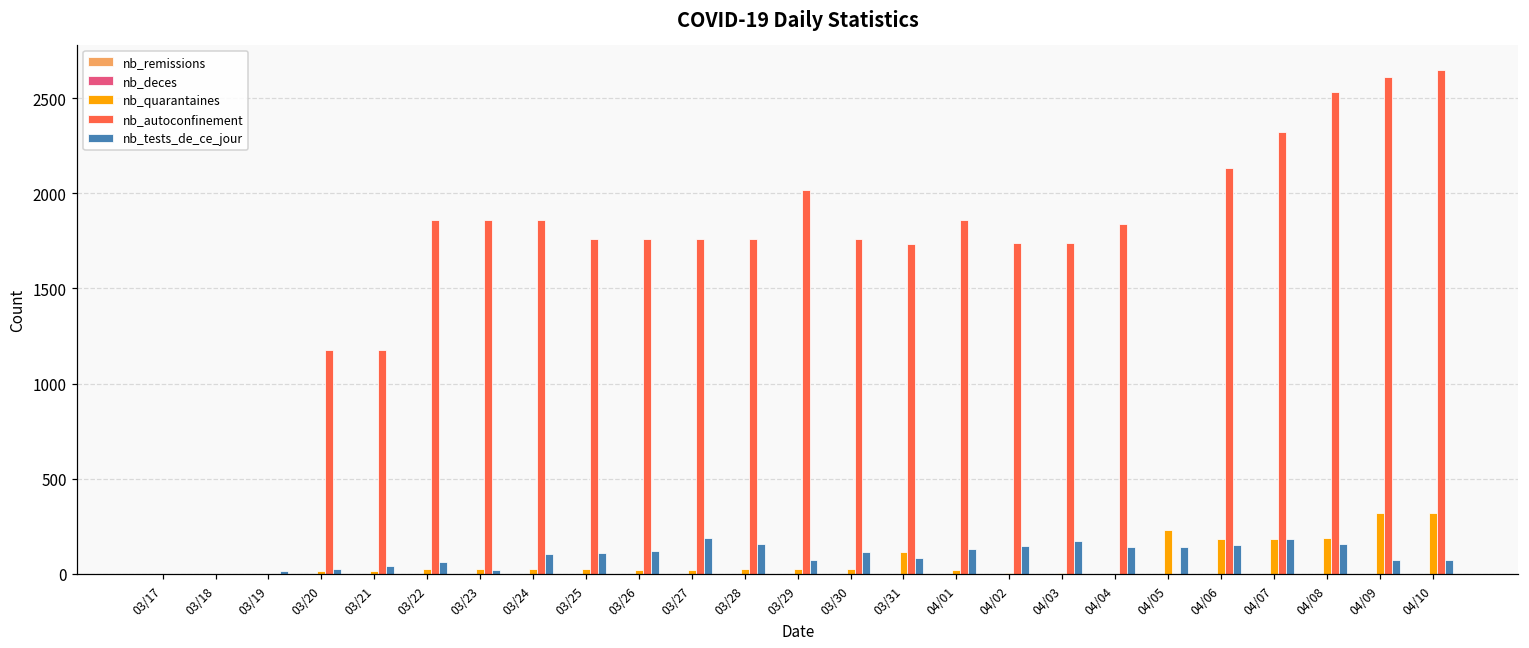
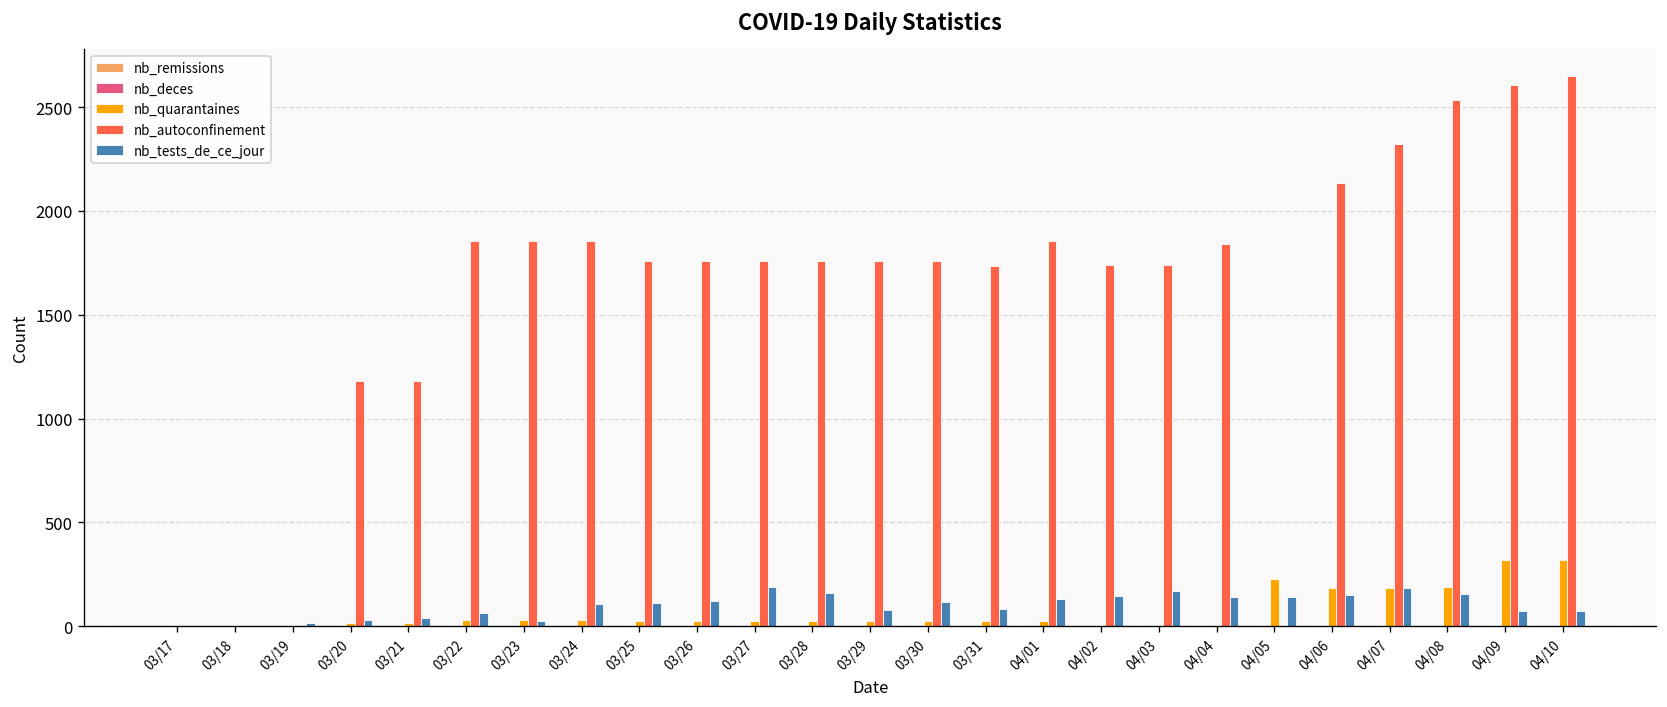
  {
    "nb_remissions": {
      "03/17": 0,
      "03/18": 0,
      "03/19": 0,
      "03/20": 0,
      "03/21": 0,
      "03/22": 0,
      "03/23": 0,
      "03/24": 0,
      "03/25": 0,
      "03/26": 0,
      "03/27": 0,
      "03/28": 0,
      "03/29": 0,
      "03/30": 0,
      "03/31": 0,
      "04/04": 0,
      "04/05": 0,
      "04/06": 0,
      "04/07": 0,
      "04/08": 0,
      "04/09": 0,
      "04/10": 0
    },
    "nb_deces": {
      "03/17": 0,
      "03/18": 0,
      "03/19": 0,
      "03/20": 0,
      "03/21": 0,
      "03/22": 0,
      "03/23": 0,
      "03/24": 0,
      "03/25": 0,
      "03/26": 0,
      "03/27": 0,
      "03/28": 0,
      "03/29": 0,
      "03/30": 0,
      "03/31": 0,
      "04/01": 0,
      "04/02": 0,
      "04/03": 0,
      "04/04": 0,
      "04/05": 0,
      "04/06": 0,
      "04/07": 0,
      "04/08": 0,
      "04/09": 0,
      "04/10": 0
    },
    "nb_quarantaines": {
      "03/17": 0,
      "03/18": 0,
      "03/19": 0,
      "03/20": 20,
      "03/21": 20,
      "03/22": 30,
      "03/23": 30,
      "03/24": 30,
      "03/25": 20,
      "03/26": 20,
      "03/27": 20,
      "03/28": 30,
      "03/29": 30,
      "03/30": 30,
-     "03/31": 120,
+     "03/31": 20,
      "04/01": 20,
      "04/04": 0,
      "04/05": 230,
      "04/06": 180,
      "04/07": 180,
      "04/08": 190,
      "04/09": 320,
      "04/10": 320
    },
    "nb_autoconfinement": {
      "03/17": 0,
      "03/18": 0,
      "03/19": 0,
      "03/20": 1180,
      "03/21": 1180,
      "03/22": 1860,
      "03/23": 1860,
      "03/24": 1860,
      "03/25": 1760,
      "03/26": 1760,
      "03/27": 1760,
      "03/28": 1760,
-     "03/29": 2020,
+     "03/29": 1760,
      "03/30": 1760,
      "03/31": 1730,
      "04/01": 1860,
      "04/02": 1740,
      "04/03": 1740,
      "04/04": 1840,
      "04/05": 0,
      "04/06": 2140,
      "04/07": 2320,
      "04/08": 2530,
      "04/09": 2610,
      "04/10": 2650
    },
    "nb_tests_de_ce_jour": {
      "03/17": 0,
      "03/18": 0,
      "03/19": 20,
      "03/20": 30,
      "03/21": 40,
      "03/22": 60,
      "03/23": 20,
      "03/24": 110,
      "03/25": 110,
      "03/26": 120,
      "03/27": 190,
      "03/28": 160,
      "03/29": 80,
      "03/30": 120,
      "03/31": 80,
      "04/01": 130,
      "04/02": 150,
      "04/03": 170,
      "04/04": 140,
      "04/05": 140,
      "04/06": 150,
      "04/07": 190,
      "04/08": 160,
      "04/09": 70,
      "04/10": 70
    }
  }
